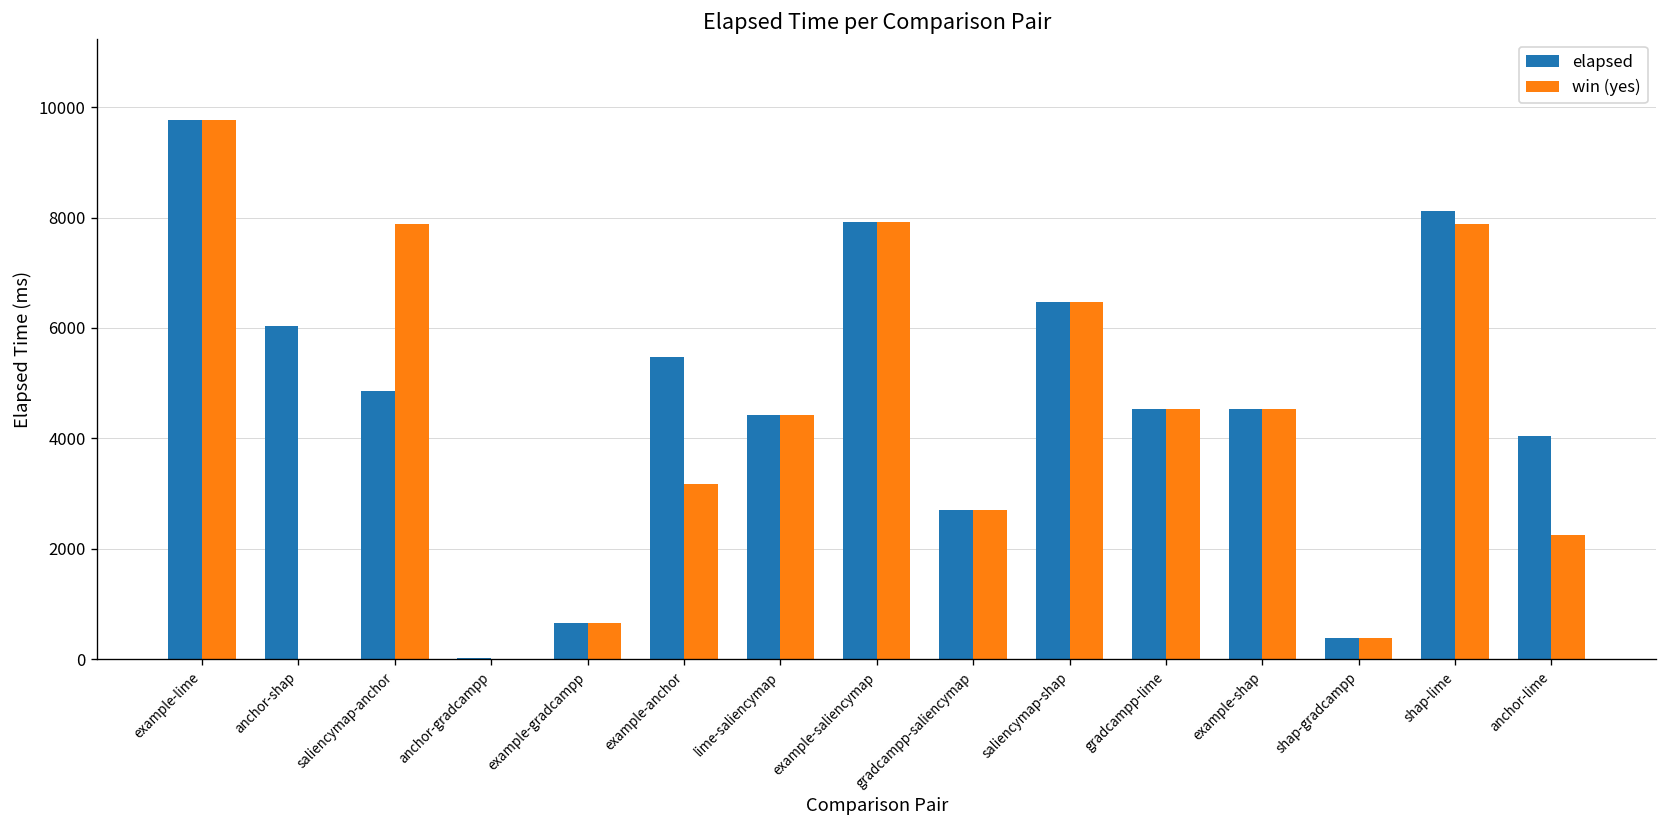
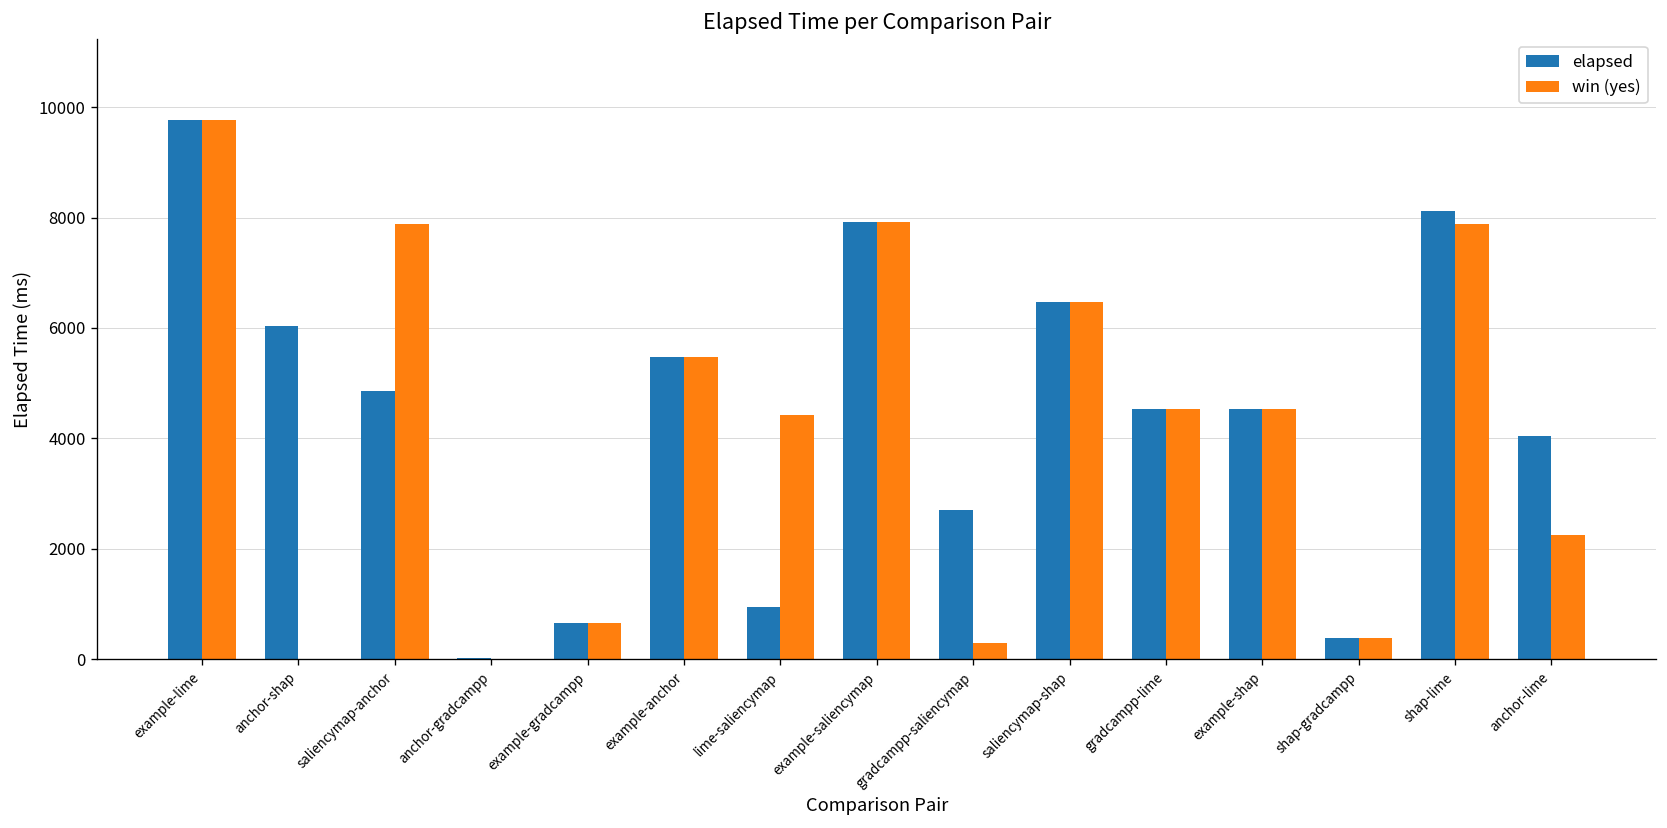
  {
    "elapsed": {
      "example-lime": 9800,
      "anchor-shap": 6000,
      "saliencymap-anchor": 4900,
      "example-gradcampp": 600,
      "example-anchor": 5500,
-     "lime-saliencymap": 4400,
+     "lime-saliencymap": 900,
      "example-saliencymap": 7900,
      "gradcampp-saliencymap": 2700,
      "saliencymap-shap": 6500,
      "gradcampp-lime": 4500,
      "example-shap": 4500,
      "shap-gradcampp": 400,
      "shap-lime": 8100,
      "anchor-lime": 4000
    },
    "win (yes)": {
      "example-lime": 9800,
      "anchor-shap": 0,
      "saliencymap-anchor": 7900,
      "anchor-gradcampp": 0,
      "example-gradcampp": 600,
-     "example-anchor": 3200,
+     "example-anchor": 5500,
      "lime-saliencymap": 4400,
      "example-saliencymap": 7900,
-     "gradcampp-saliencymap": 2700,
+     "gradcampp-saliencymap": 300,
      "saliencymap-shap": 6500,
      "gradcampp-lime": 4500,
      "example-shap": 4500,
      "shap-gradcampp": 400,
      "shap-lime": 7900,
      "anchor-lime": 2200
    }
  }
